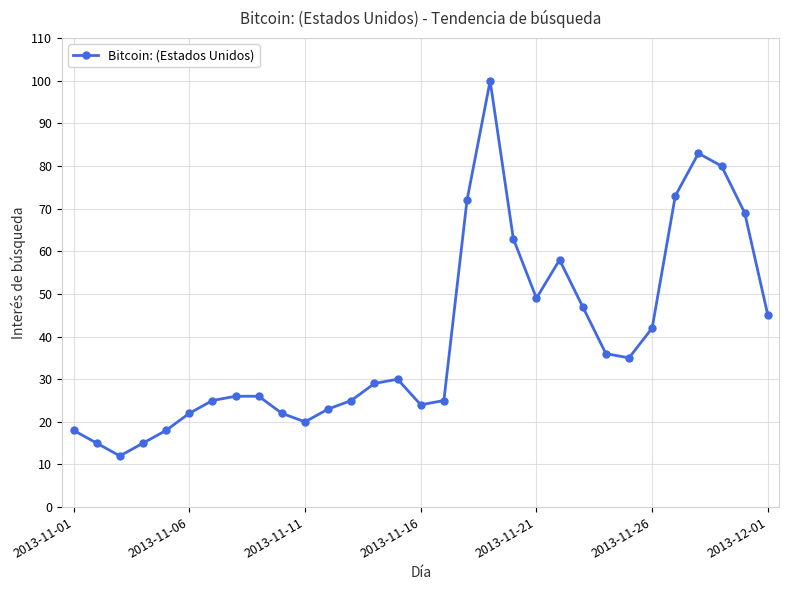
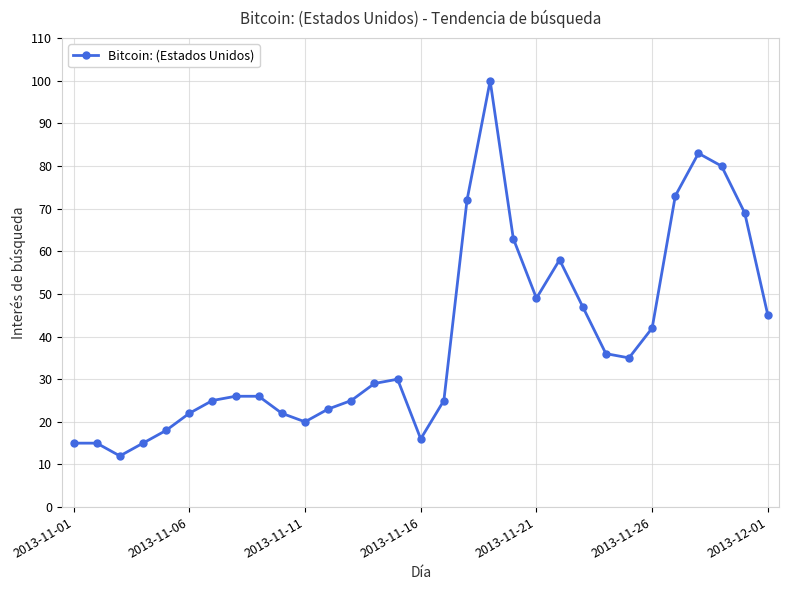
  {
-   "2013-11-01": 18,
+   "2013-11-01": 15,
    "2013-11-06": 22,
    "2013-11-11": 20,
-   "2013-11-16": 24,
+   "2013-11-16": 16,
    "2013-11-21": 49,
    "2013-11-26": 42,
    "2013-12-01": 45
  }
